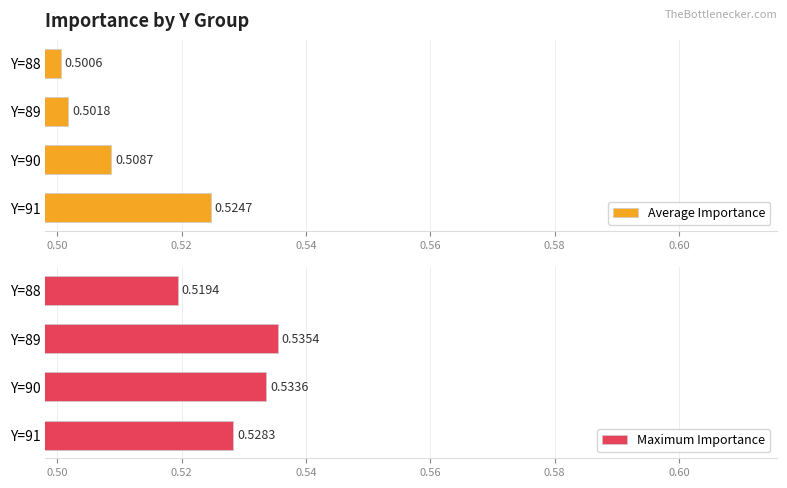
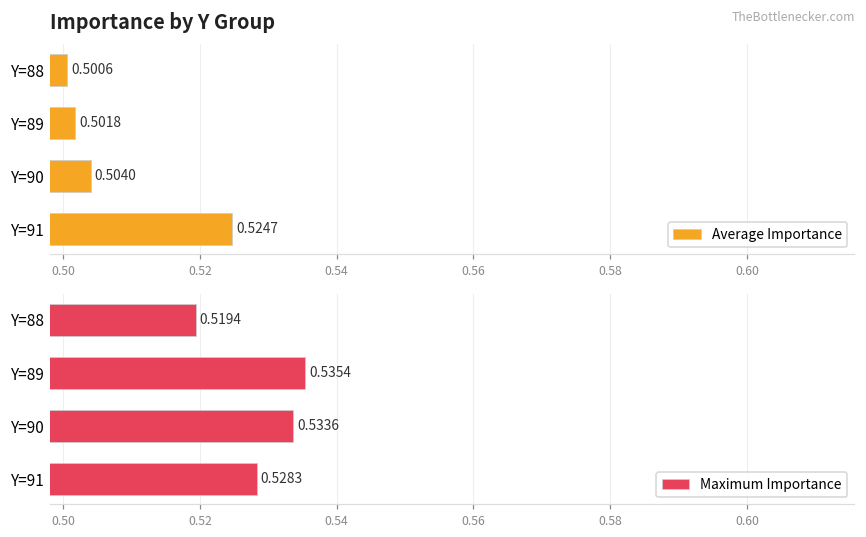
  {
    "Importance by Y Group": {
      "Y=88": 0.5006,
      "Y=89": 0.5018,
-     "Y=90": 0.5087,
+     "Y=90": 0.5040,
      "Y=91": 0.5247
    }
  }
